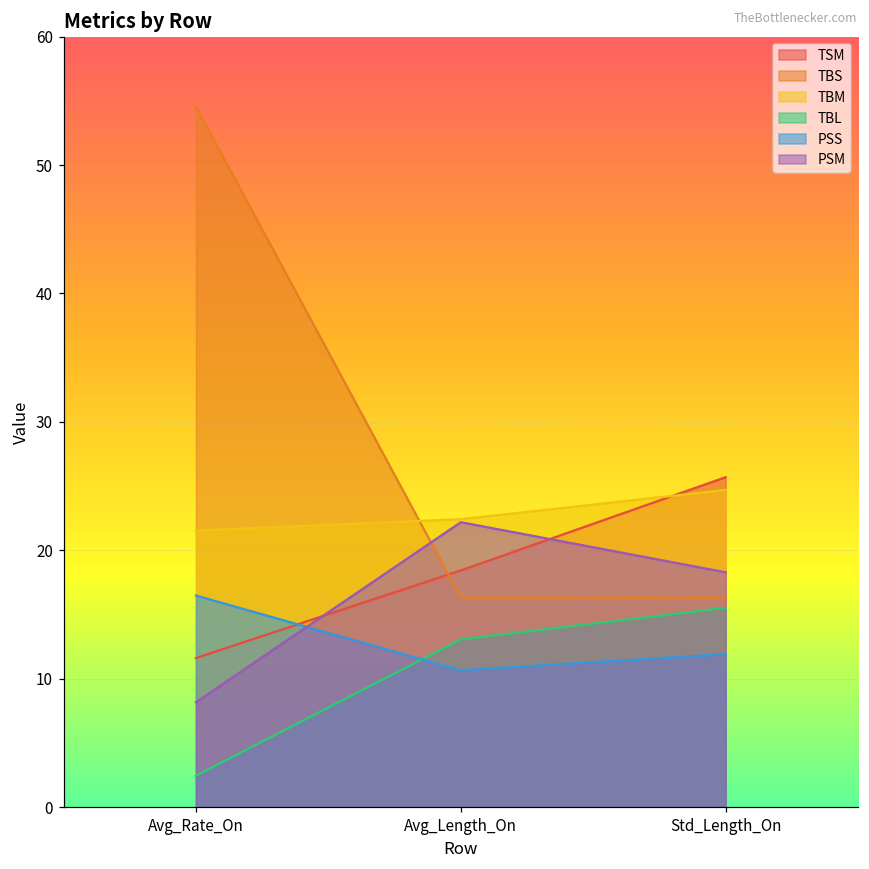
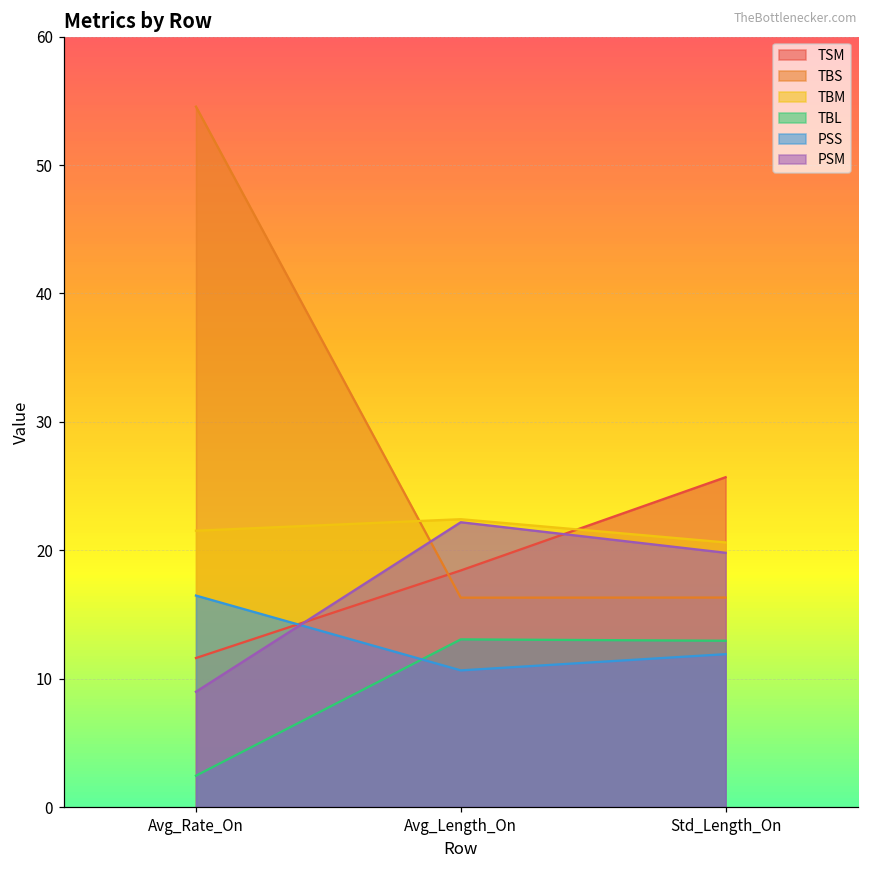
  {
    "TBM": {
      "Avg_Rate_On": 21.5,
      "Avg_Length_On": 22.4,
-     "Std_Length_On": 24.7
+     "Std_Length_On": 20.6
    },
    "TBL": {
      "Avg_Rate_On": 2.4,
      "Avg_Length_On": 13.1,
-     "Std_Length_On": 15.5
+     "Std_Length_On": 13.0
    },
    "PSS": {
      "Avg_Rate_On": 16.5,
      "Avg_Length_On": 10.6,
      "Std_Length_On": 11.9
    },
    "PSM": {
-     "Avg_Rate_On": 8.2,
+     "Avg_Rate_On": 9.0,
      "Avg_Length_On": 22.2,
-     "Std_Length_On": 18.3
+     "Std_Length_On": 19.8
    }
  }
